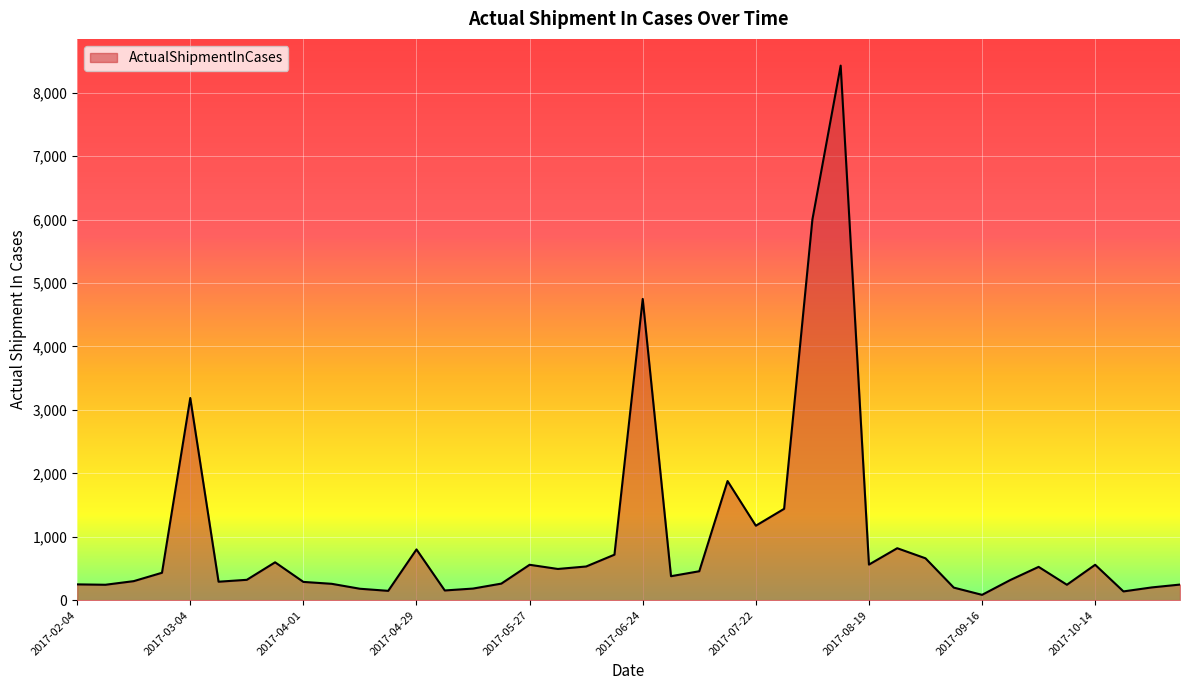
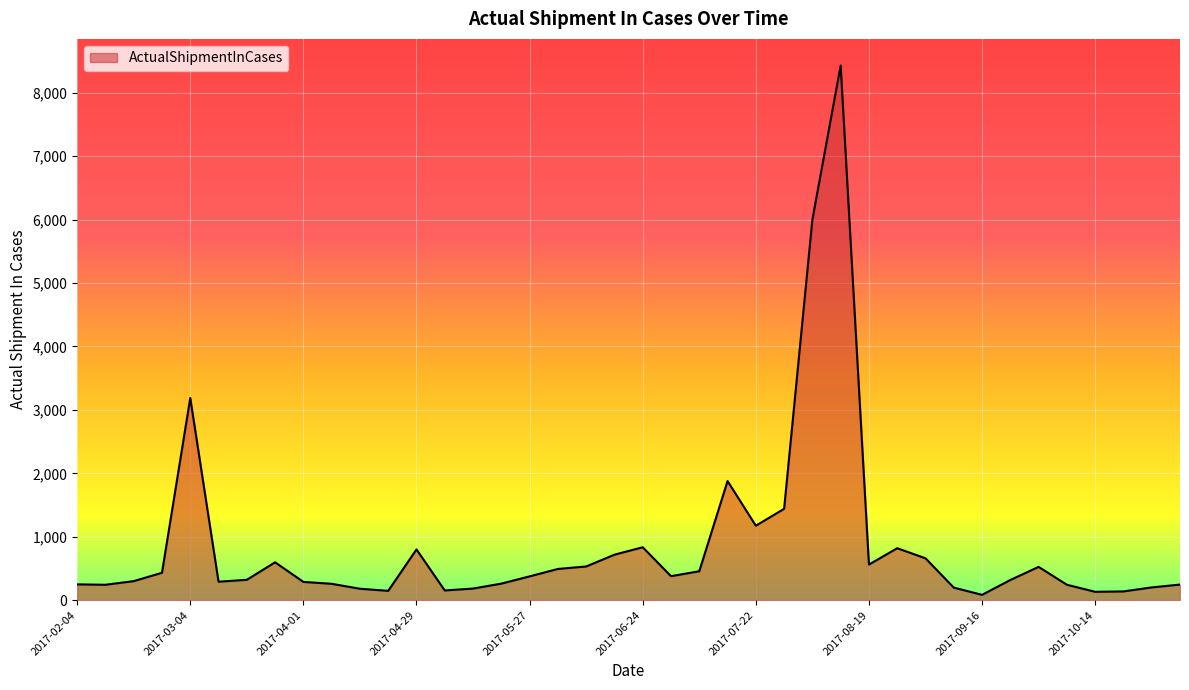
  {
    "2017-02-04": "200",
    "2017-03-04": "3,200",
    "2017-04-01": "300",
    "2017-04-29": "800",
-   "2017-05-27": "600",
-   "2017-06-24": "4,700",
+   "2017-05-27": "400",
+   "2017-06-24": "800",
    "2017-07-22": "1,200",
    "2017-08-19": "600",
    "2017-09-16": "100",
-   "2017-10-14": "600"
+   "2017-10-14": "100"
  }
